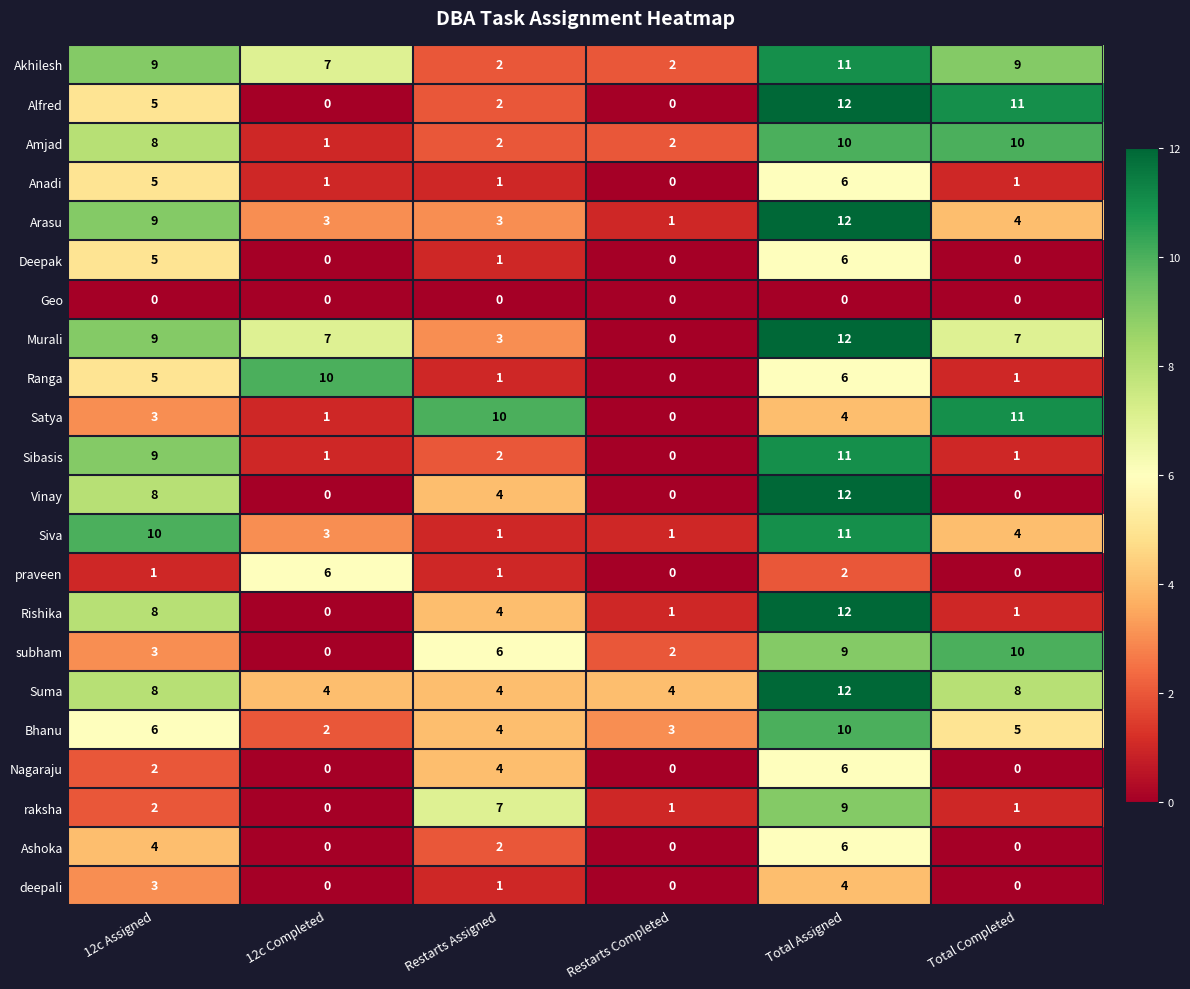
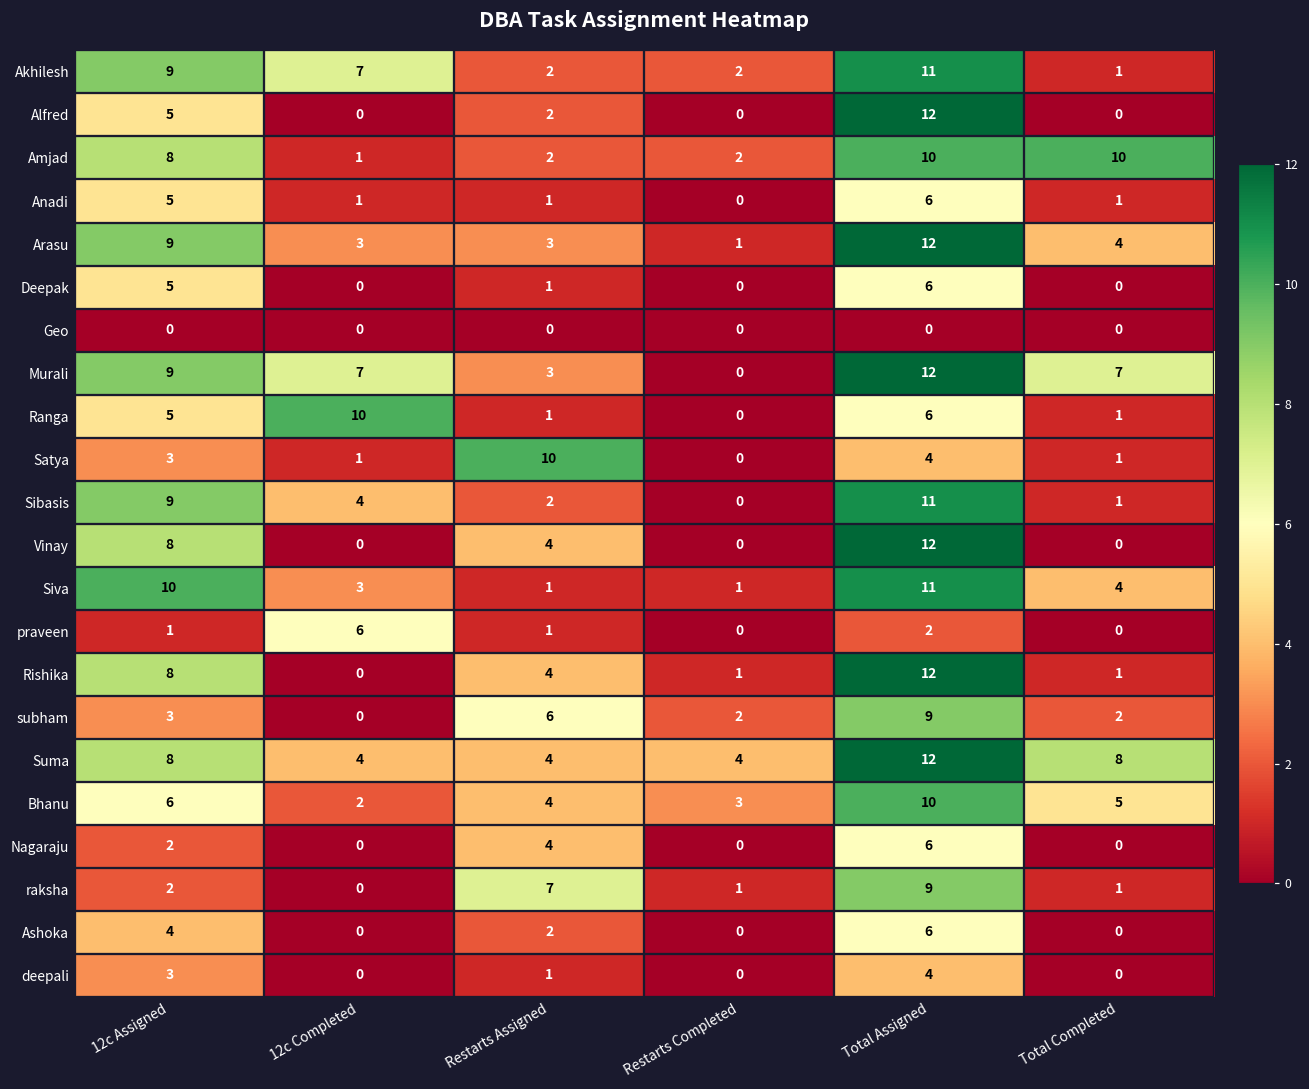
  {
    "Akhilesh": {
      "12c Assigned": 9,
      "12c Completed": 7,
      "Restarts Assigned": 2,
      "Restarts Completed": 2,
      "Total Assigned": 11,
-     "Total Completed": 9
+     "Total Completed": 1
    },
    "Alfred": {
      "12c Assigned": 5,
      "12c Completed": 0,
      "Restarts Assigned": 2,
      "Restarts Completed": 0,
      "Total Assigned": 12,
-     "Total Completed": 11
+     "Total Completed": 0
    },
    "Amjad": {
      "12c Assigned": 8,
      "12c Completed": 1,
      "Restarts Assigned": 2,
      "Restarts Completed": 2,
      "Total Assigned": 10,
      "Total Completed": 10
    },
    "Anadi": {
      "12c Assigned": 5,
      "12c Completed": 1,
      "Restarts Assigned": 1,
      "Restarts Completed": 0,
      "Total Assigned": 6,
      "Total Completed": 1
    },
    "Arasu": {
      "12c Assigned": 9,
      "12c Completed": 3,
      "Restarts Assigned": 3,
      "Restarts Completed": 1,
      "Total Assigned": 12,
      "Total Completed": 4
    },
    "Deepak": {
      "12c Assigned": 5,
      "12c Completed": 0,
      "Restarts Assigned": 1,
      "Restarts Completed": 0,
      "Total Assigned": 6,
      "Total Completed": 0
    },
    "Geo": {
      "12c Assigned": 0,
      "12c Completed": 0,
      "Restarts Assigned": 0,
      "Restarts Completed": 0,
      "Total Assigned": 0,
      "Total Completed": 0
    },
    "Murali": {
      "12c Assigned": 9,
      "12c Completed": 7,
      "Restarts Assigned": 3,
      "Restarts Completed": 0,
      "Total Assigned": 12,
      "Total Completed": 7
    },
    "Ranga": {
      "12c Assigned": 5,
      "12c Completed": 10,
      "Restarts Assigned": 1,
      "Restarts Completed": 0,
      "Total Assigned": 6,
      "Total Completed": 1
    },
    "Satya": {
      "12c Assigned": 3,
      "12c Completed": 1,
      "Restarts Assigned": 10,
      "Restarts Completed": 0,
      "Total Assigned": 4,
-     "Total Completed": 11
+     "Total Completed": 1
    },
    "Sibasis": {
      "12c Assigned": 9,
-     "12c Completed": 1,
+     "12c Completed": 4,
      "Restarts Assigned": 2,
      "Restarts Completed": 0,
      "Total Assigned": 11,
      "Total Completed": 1
    },
    "Vinay": {
      "12c Assigned": 8,
      "12c Completed": 0,
      "Restarts Assigned": 4,
      "Restarts Completed": 0,
      "Total Assigned": 12,
      "Total Completed": 0
    },
    "Siva": {
      "12c Assigned": 10,
      "12c Completed": 3,
      "Restarts Assigned": 1,
      "Restarts Completed": 1,
      "Total Assigned": 11,
      "Total Completed": 4
    },
    "praveen": {
      "12c Assigned": 1,
      "12c Completed": 6,
      "Restarts Assigned": 1,
      "Restarts Completed": 0,
      "Total Assigned": 2,
      "Total Completed": 0
    },
    "Rishika": {
      "12c Assigned": 8,
      "12c Completed": 0,
      "Restarts Assigned": 4,
      "Restarts Completed": 1,
      "Total Assigned": 12,
      "Total Completed": 1
    },
    "subham": {
      "12c Assigned": 3,
      "12c Completed": 0,
      "Restarts Assigned": 6,
      "Restarts Completed": 2,
      "Total Assigned": 9,
-     "Total Completed": 10
+     "Total Completed": 2
    },
    "Suma": {
      "12c Assigned": 8,
      "12c Completed": 4,
      "Restarts Assigned": 4,
      "Restarts Completed": 4,
      "Total Assigned": 12,
      "Total Completed": 8
    },
    "Bhanu": {
      "12c Assigned": 6,
      "12c Completed": 2,
      "Restarts Assigned": 4,
      "Restarts Completed": 3,
      "Total Assigned": 10,
      "Total Completed": 5
    },
    "Nagaraju": {
      "12c Assigned": 2,
      "12c Completed": 0,
      "Restarts Assigned": 4,
      "Restarts Completed": 0,
      "Total Assigned": 6,
      "Total Completed": 0
    },
    "raksha": {
      "12c Assigned": 2,
      "12c Completed": 0,
      "Restarts Assigned": 7,
      "Restarts Completed": 1,
      "Total Assigned": 9,
      "Total Completed": 1
    },
    "Ashoka": {
      "12c Assigned": 4,
      "12c Completed": 0,
      "Restarts Assigned": 2,
      "Restarts Completed": 0,
      "Total Assigned": 6,
      "Total Completed": 0
    },
    "deepali": {
      "12c Assigned": 3,
      "12c Completed": 0,
      "Restarts Assigned": 1,
      "Restarts Completed": 0,
      "Total Assigned": 4,
      "Total Completed": 0
    }
  }
